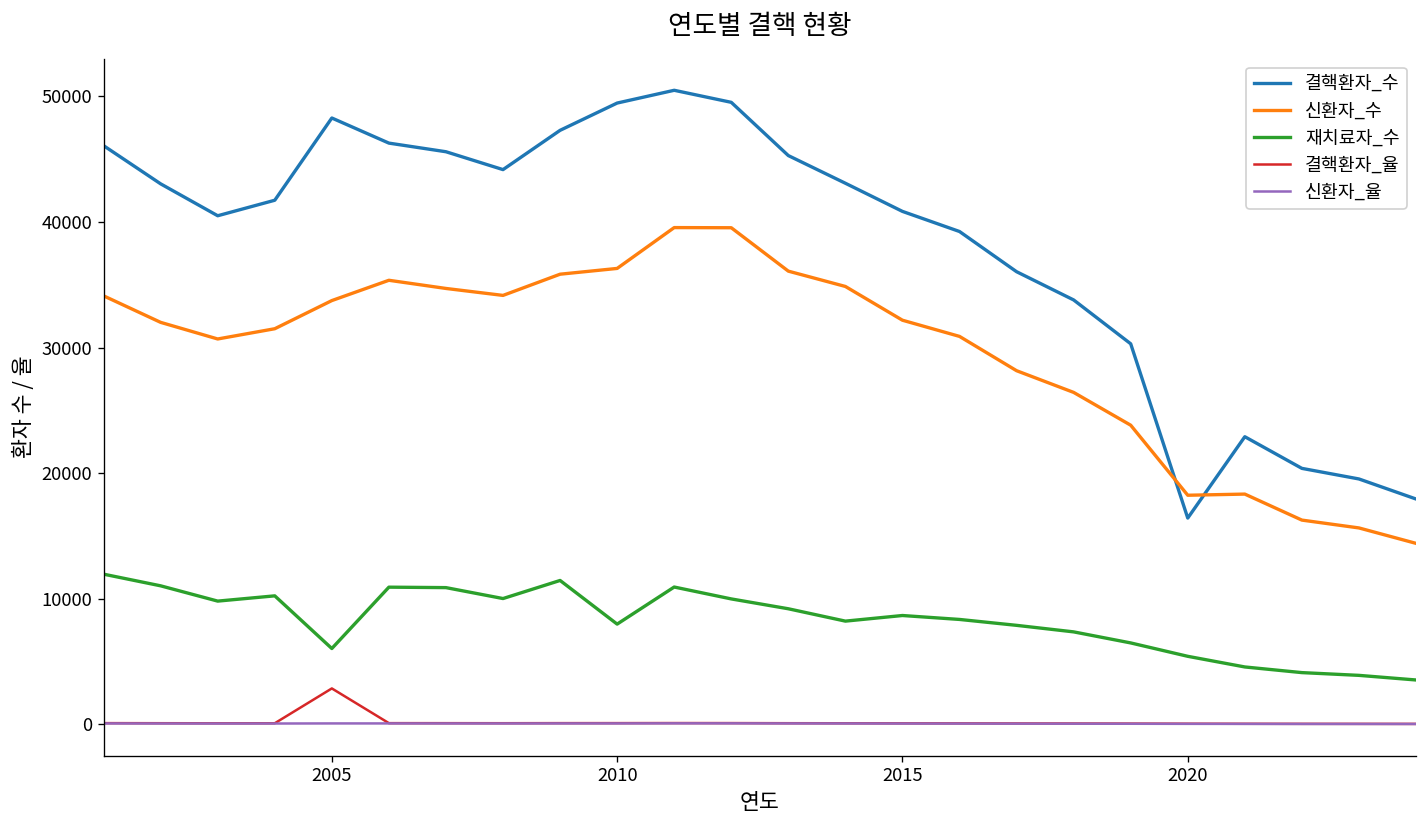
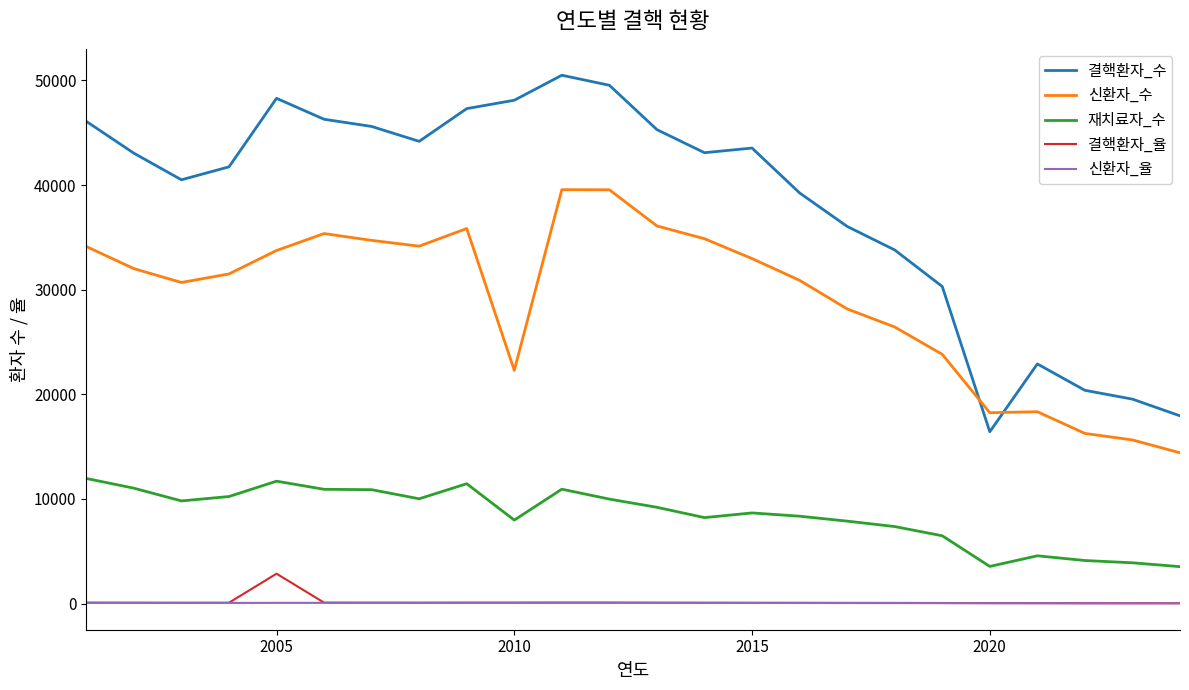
  {
    "결핵환자_수": {
      "2005": 48300,
-     "2010": 49500,
-     "2015": 40800,
+     "2010": 48100,
+     "2015": 43500,
      "2020": 16400
    },
    "신환자_수": {
      "2005": 33700,
-     "2010": 36300,
-     "2015": 32200,
+     "2010": 22300,
+     "2015": 33000,
      "2020": 18200
    },
    "재치료자_수": {
-     "2005": 6000,
+     "2005": 11700,
      "2010": 8000,
      "2015": 8700,
-     "2020": 5400
+     "2020": 3600
    },
    "결핵환자_율": {
      "2005": 2900
    },
    "신환자_율": {
      "2005": 100
    }
  }
